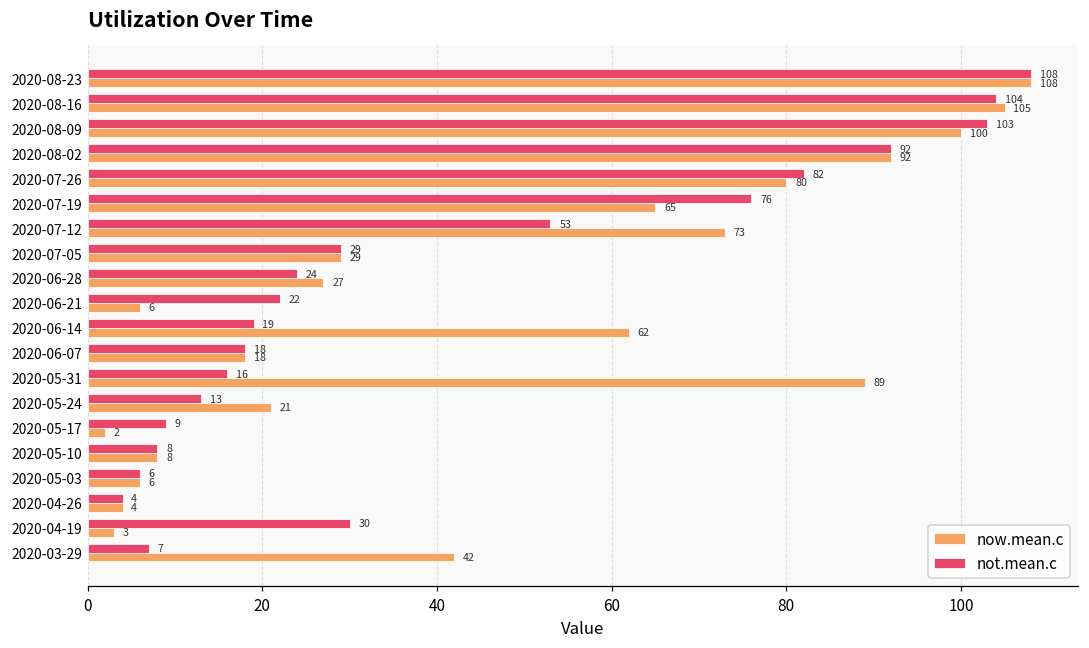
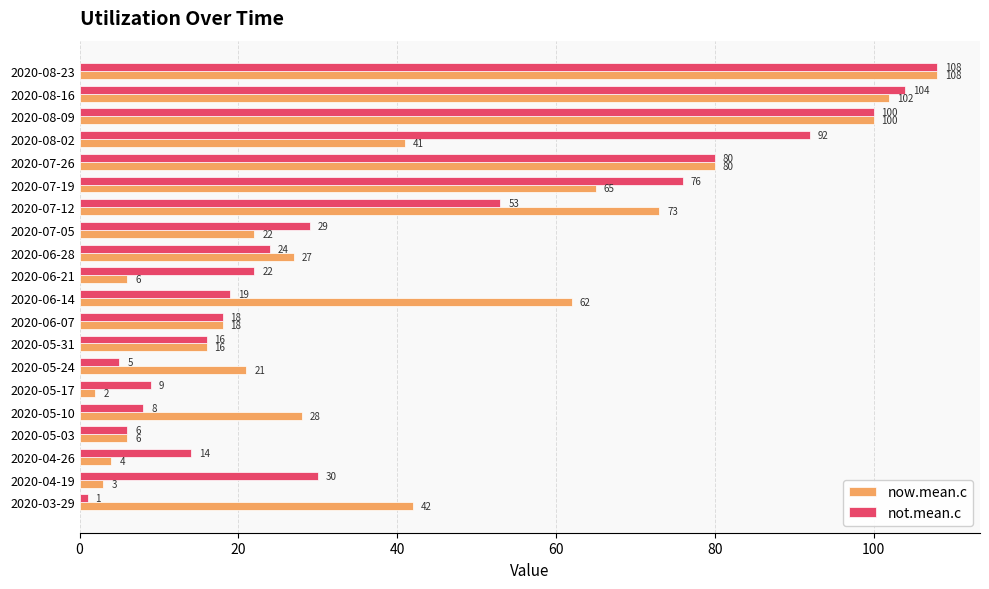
  {
    "now.mean.c": {
-     "2020-08-16": 105,
-     "2020-08-02": 92,
+     "2020-08-16": 102,
+     "2020-08-02": 41,
      "2020-07-19": 65,
      "2020-07-12": 73,
-     "2020-07-05": 29,
+     "2020-07-05": 22,
      "2020-06-28": 27,
      "2020-06-21": 6,
      "2020-06-14": 62,
-     "2020-05-31": 89,
+     "2020-05-31": 16,
      "2020-05-24": 21,
      "2020-05-17": 2,
-     "2020-05-10": 8,
+     "2020-05-10": 28,
      "2020-04-26": 4,
      "2020-04-19": 3,
      "2020-03-29": 42
    },
    "not.mean.c": {
      "2020-08-16": 104,
-     "2020-08-09": 103,
+     "2020-08-09": 100,
      "2020-08-02": 92,
-     "2020-07-26": 82,
+     "2020-07-26": 80,
      "2020-07-19": 76,
      "2020-07-12": 53,
      "2020-07-05": 29,
      "2020-06-28": 24,
      "2020-06-21": 22,
      "2020-06-14": 19,
-     "2020-05-24": 13,
+     "2020-05-24": 5,
      "2020-05-17": 9,
      "2020-05-10": 8,
-     "2020-04-26": 4,
+     "2020-04-26": 14,
      "2020-04-19": 30,
-     "2020-03-29": 7
+     "2020-03-29": 1
    }
  }
